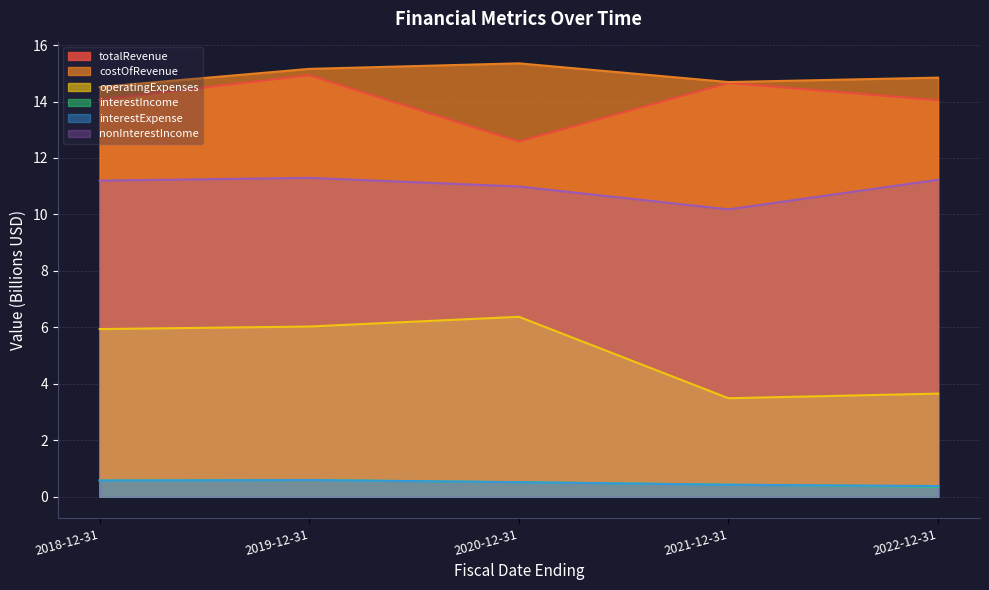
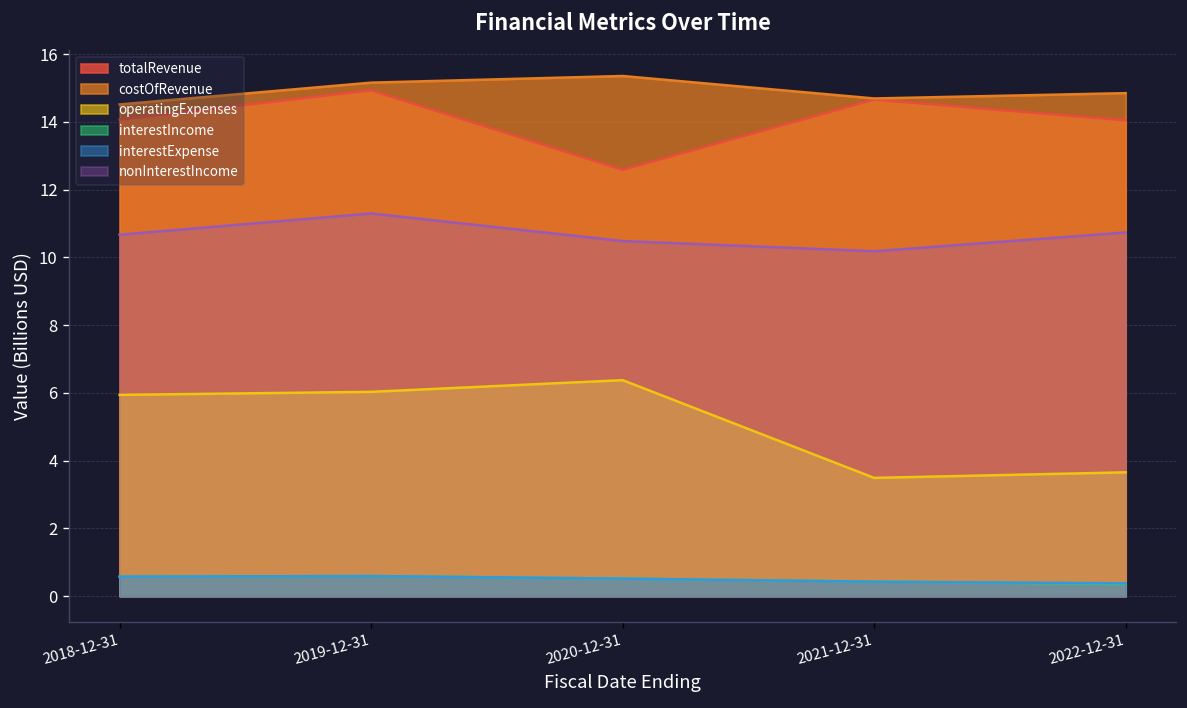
  {
    "nonInterestIncome": {
-     "2018-12-31": 11.2,
+     "2018-12-31": 10.7,
      "2019-12-31": 11.3,
-     "2020-12-31": 11.0,
+     "2020-12-31": 10.5,
      "2021-12-31": 10.2,
-     "2022-12-31": 11.2
+     "2022-12-31": 10.7
    }
  }
